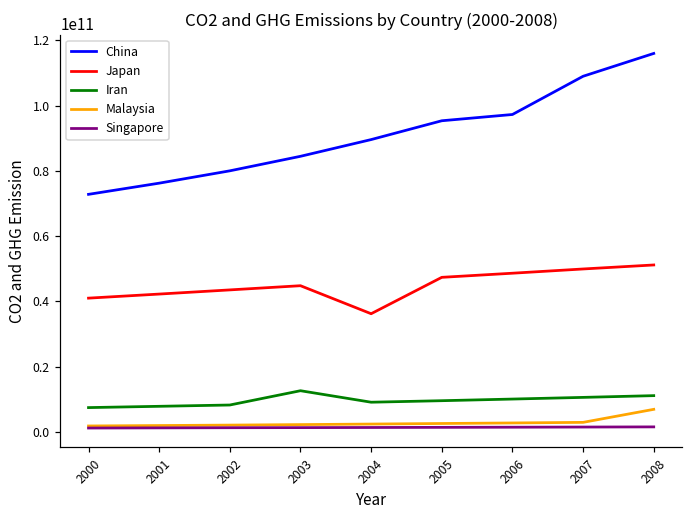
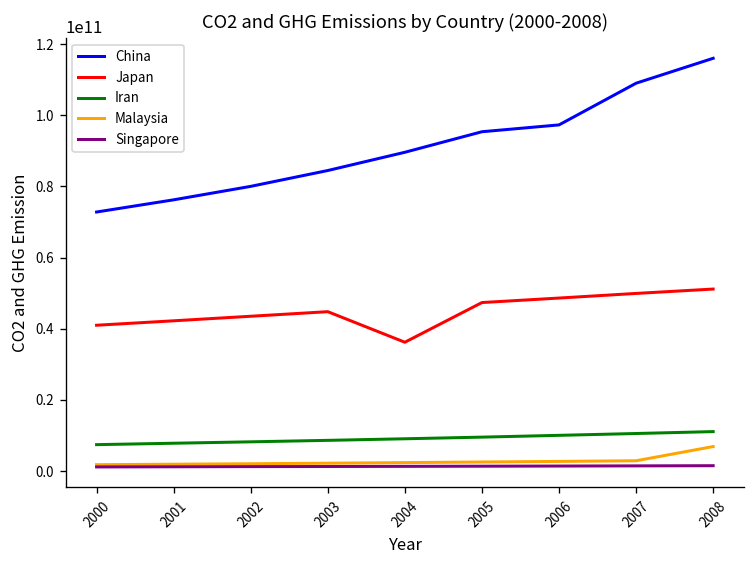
  {
    "China": {
      "2000": 73000000000,
      "2001": 76000000000,
      "2002": 80000000000,
      "2003": 84000000000,
      "2004": 90000000000,
      "2005": 95000000000,
      "2006": 97000000000,
      "2007": 109000000000,
      "2008": 116000000000
    },
    "Japan": {
      "2000": 41000000000,
      "2001": 42000000000,
      "2002": 44000000000,
      "2003": 45000000000,
      "2004": 36000000000,
      "2005": 47000000000,
      "2006": 49000000000,
      "2007": 50000000000,
      "2008": 51000000000
    },
    "Iran": {
      "2000": 7000000000,
      "2001": 8000000000,
      "2002": 8000000000,
-     "2003": 13000000000,
+     "2003": 9000000000,
      "2004": 9000000000,
      "2005": 10000000000,
      "2006": 10000000000,
      "2007": 11000000000,
      "2008": 11000000000
    },
    "Malaysia": {
      "2003": 2000000000,
      "2004": 2000000000,
      "2005": 3000000000,
      "2006": 3000000000,
      "2007": 3000000000,
      "2008": 7000000000
    },
    "Singapore": {
      "2003": 1000000000,
      "2004": 1000000000,
      "2005": 1000000000,
      "2006": 1000000000,
      "2007": 1000000000,
      "2008": 2000000000
    }
  }
